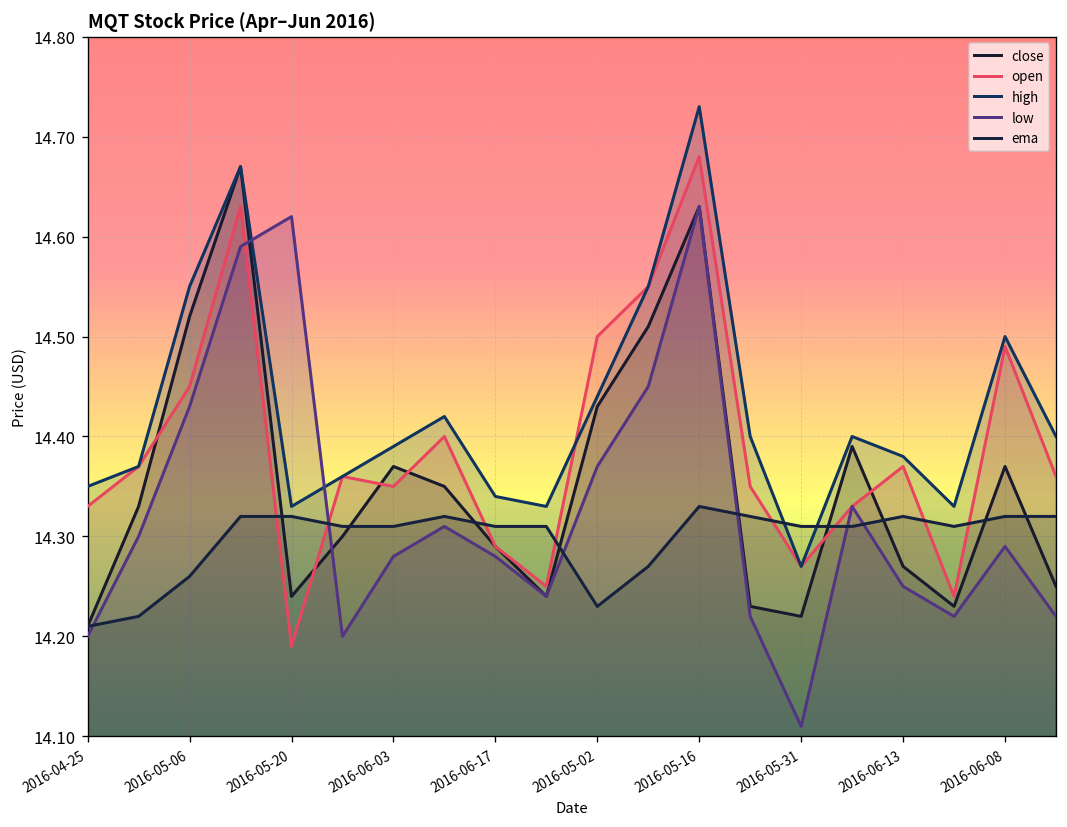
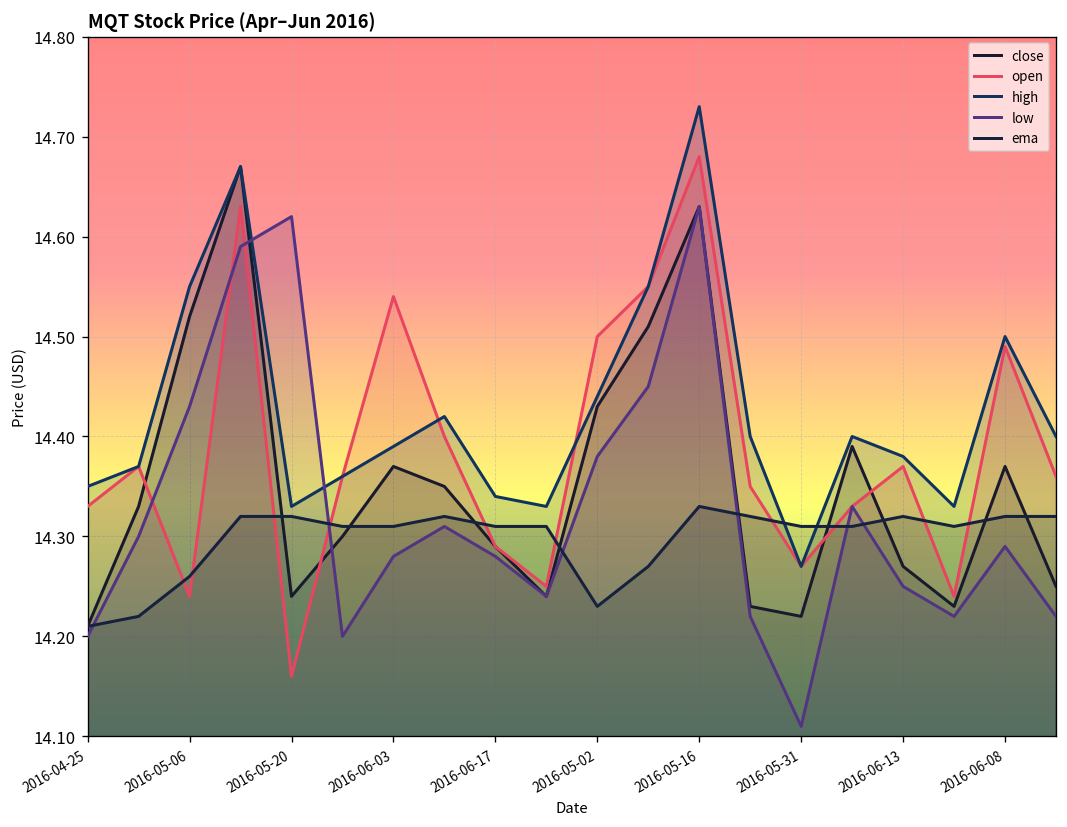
  {
    "open": {
      "2016-04-25": 14.33,
-     "2016-05-06": 14.45,
-     "2016-05-20": 14.19,
-     "2016-06-03": 14.35,
+     "2016-05-06": 14.24,
+     "2016-05-20": 14.16,
+     "2016-06-03": 14.54,
      "2016-05-02": 14.50,
      "2016-05-16": 14.68,
      "2016-06-13": 14.37,
      "2016-06-08": 14.49
    },
    "low": {
      "2016-04-25": 14.20,
      "2016-05-06": 14.43,
      "2016-05-20": 14.62,
      "2016-06-03": 14.28,
      "2016-06-17": 14.28,
-     "2016-05-02": 14.37,
+     "2016-05-02": 14.38,
      "2016-05-31": 14.11,
      "2016-06-13": 14.25,
      "2016-06-08": 14.29
    }
  }
